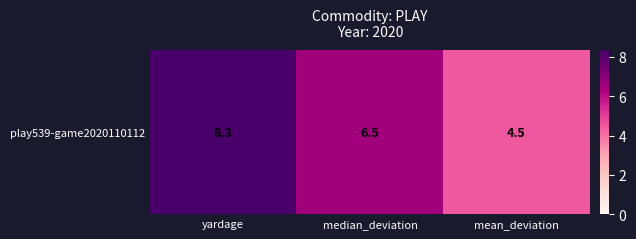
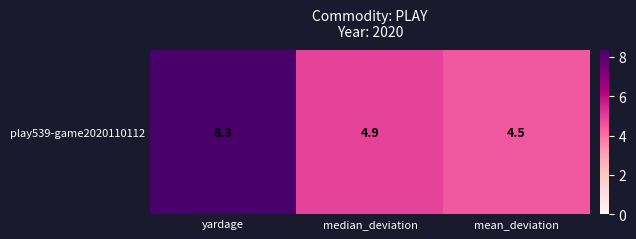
  {
    "play539-game2020110112": {
      "yardage": 8.3,
-     "median_deviation": 6.5,
+     "median_deviation": 4.9,
      "mean_deviation": 4.5
    }
  }
